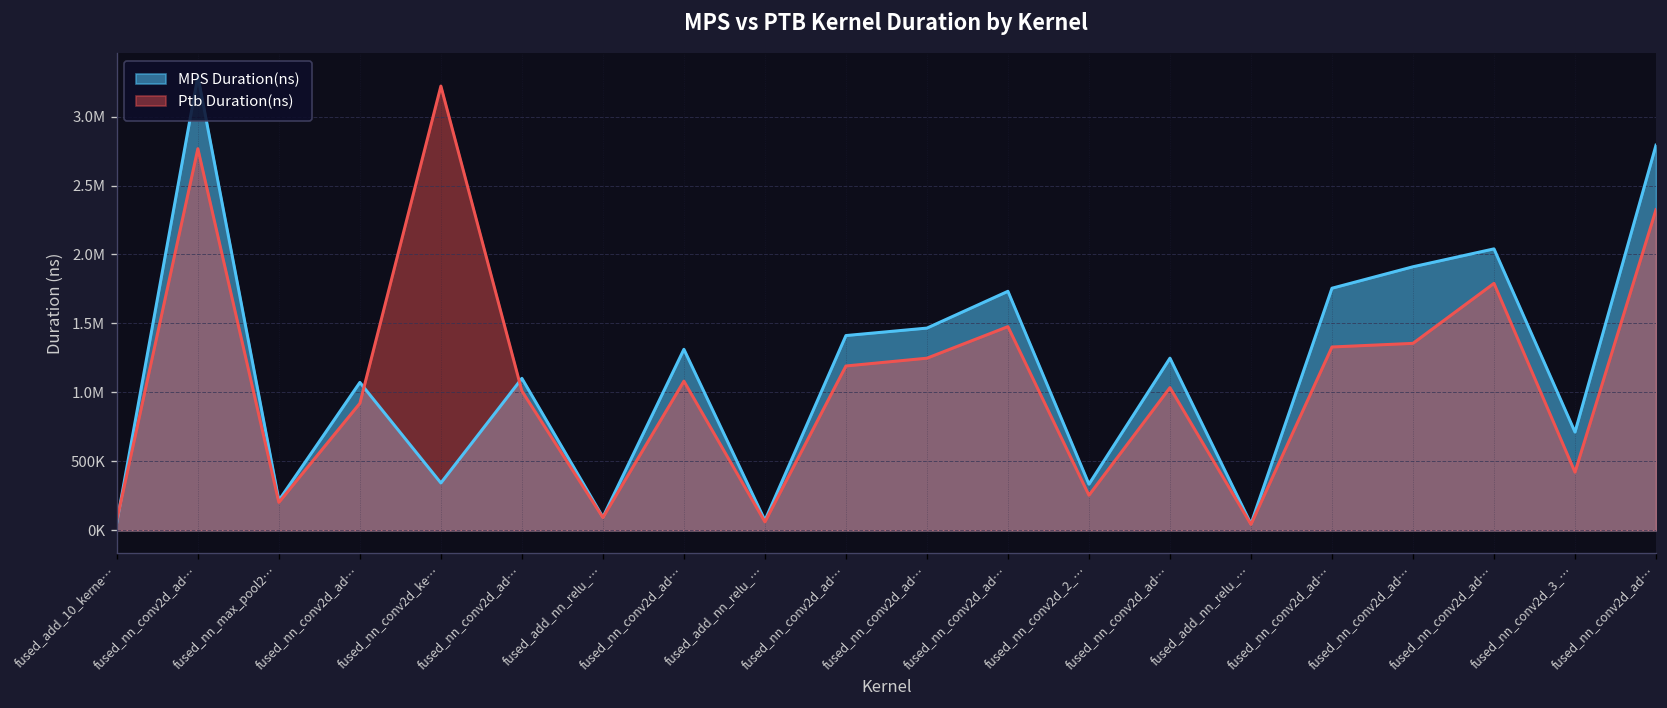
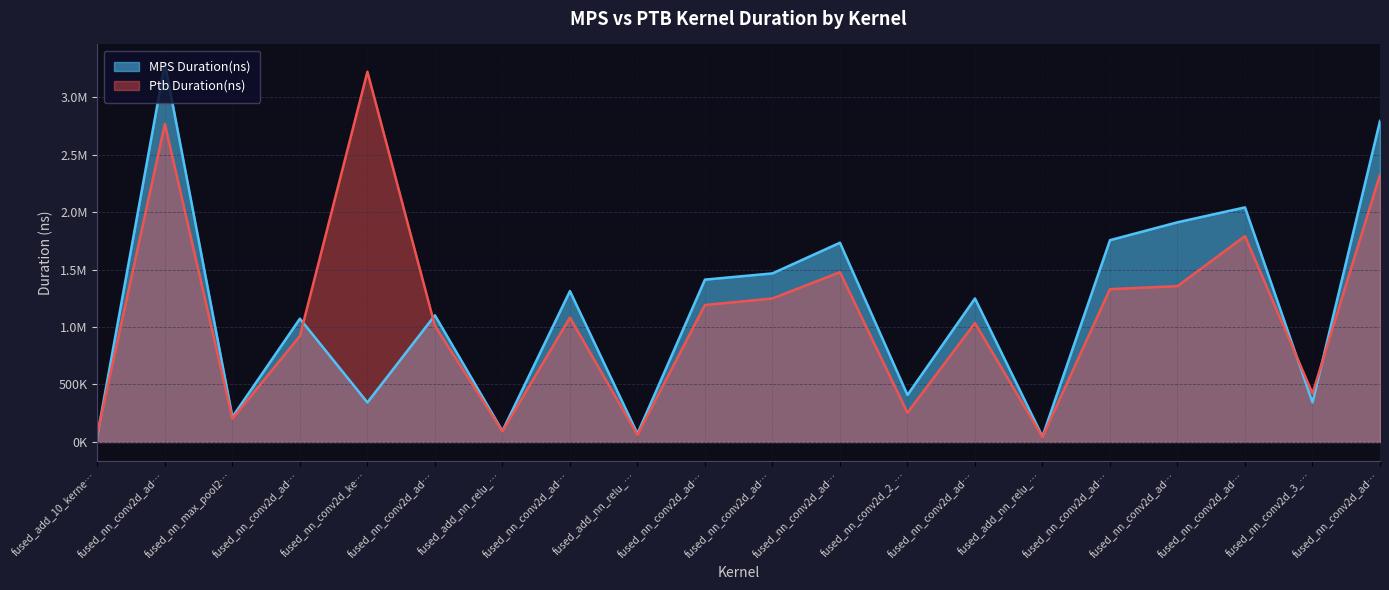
  {
    "MPS Duration(ns)": {
      "fused_nn_conv2d_ke…": 340000,
-     "fused_nn_conv2d_2_…": 330000,
-     "fused_nn_conv2d_3_…": 710000
+     "fused_nn_conv2d_2_…": 410000,
+     "fused_nn_conv2d_3_…": 340000
    },
    "Ptb Duration(ns)": {
      "fused_nn_conv2d_ke…": 3220000,
      "fused_nn_conv2d_2_…": 250000,
      "fused_nn_conv2d_3_…": 420000
    }
  }
